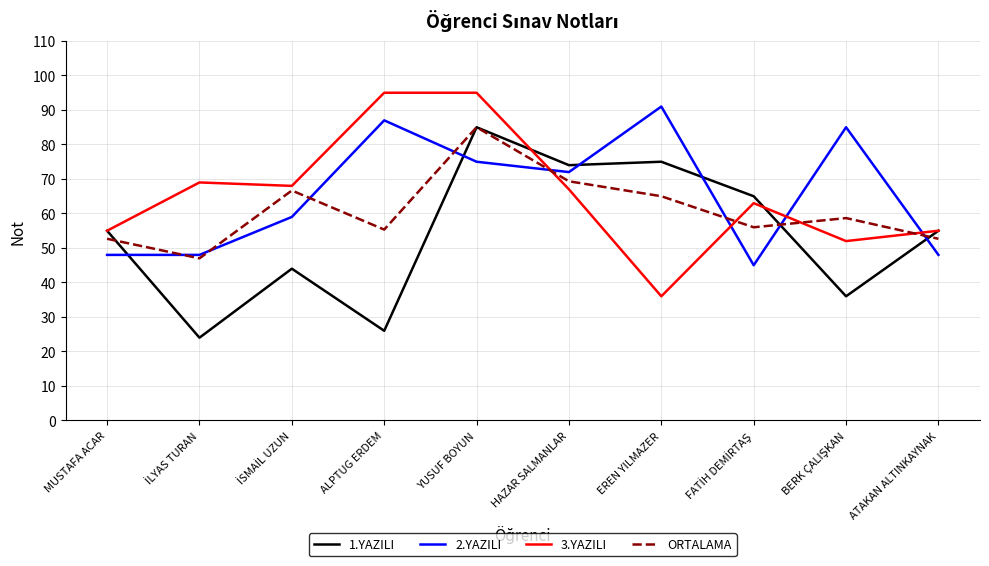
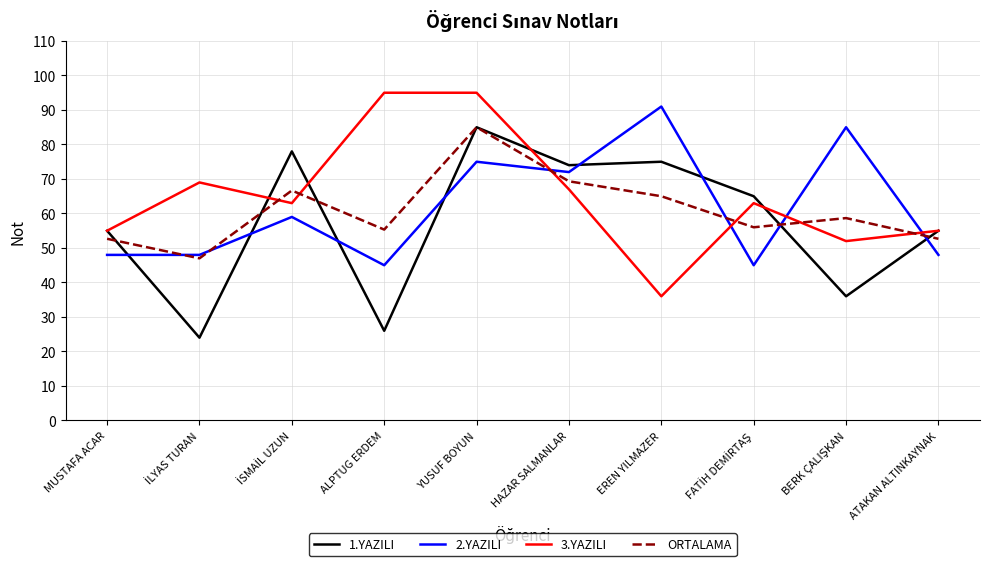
  {
    "1.YAZILI": {
      "İLYAS TURAN": 24,
-     "İSMAİL UZUN": 44,
+     "İSMAİL UZUN": 78,
      "ALPTUG ERDEM": 26,
      "HAZAR SALMANLAR": 74,
      "EREN YILMAZER": 75,
      "FATİH DEMİRTAŞ": 65,
      "BERK ÇALIŞKAN": 36
    },
    "2.YAZILI": {
      "MUSTAFA ACAR": 48,
      "İLYAS TURAN": 48,
      "İSMAİL UZUN": 59,
-     "ALPTUG ERDEM": 87,
+     "ALPTUG ERDEM": 45,
      "YUSUF BOYUN": 75,
      "HAZAR SALMANLAR": 72,
      "EREN YILMAZER": 91,
      "FATİH DEMİRTAŞ": 45,
      "BERK ÇALIŞKAN": 85,
      "ATAKAN ALTINKAYNAK": 48
    },
    "3.YAZILI": {
      "İLYAS TURAN": 69,
-     "İSMAİL UZUN": 68,
+     "İSMAİL UZUN": 63,
      "ALPTUG ERDEM": 95,
      "YUSUF BOYUN": 95,
      "HAZAR SALMANLAR": 67,
      "EREN YILMAZER": 36,
      "FATİH DEMİRTAŞ": 63,
      "BERK ÇALIŞKAN": 52
    },
    "ORTALAMA": {
      "MUSTAFA ACAR": 53,
      "İLYAS TURAN": 47,
      "İSMAİL UZUN": 67,
      "ALPTUG ERDEM": 55,
      "HAZAR SALMANLAR": 69,
      "EREN YILMAZER": 65,
      "FATİH DEMİRTAŞ": 56,
      "BERK ÇALIŞKAN": 59,
      "ATAKAN ALTINKAYNAK": 53
    }
  }
